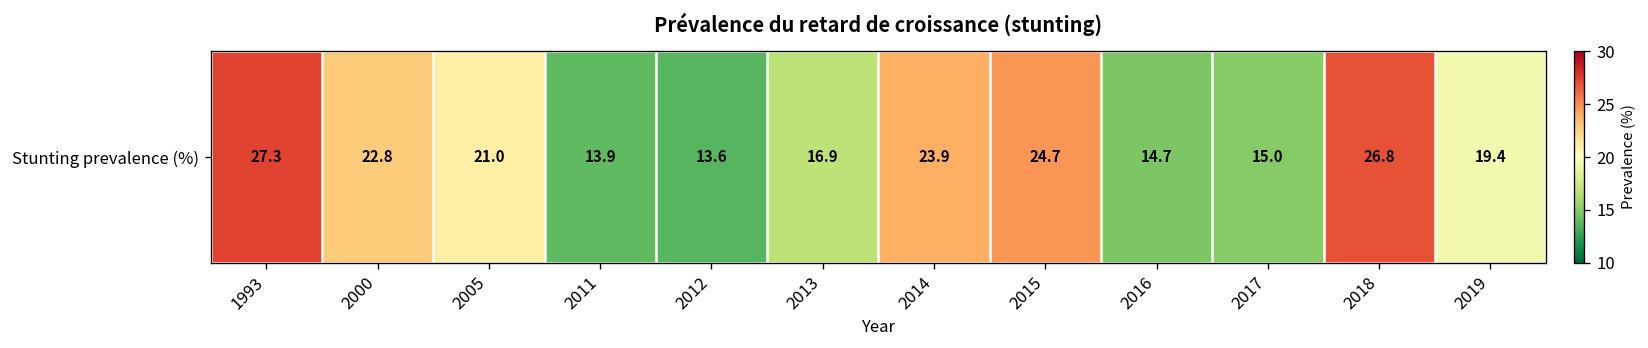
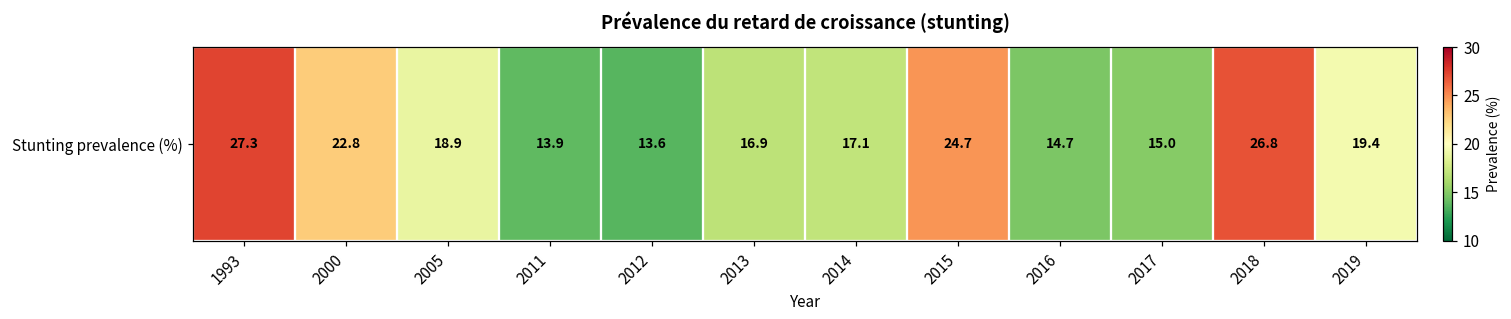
  {
    "Stunting prevalence (%)": {
      "1993": 27.3,
      "2000": 22.8,
-     "2005": 21.0,
+     "2005": 18.9,
      "2011": 13.9,
      "2012": 13.6,
      "2013": 16.9,
-     "2014": 23.9,
+     "2014": 17.1,
      "2015": 24.7,
      "2016": 14.7,
      "2017": 15.0,
      "2018": 26.8,
      "2019": 19.4
    }
  }
